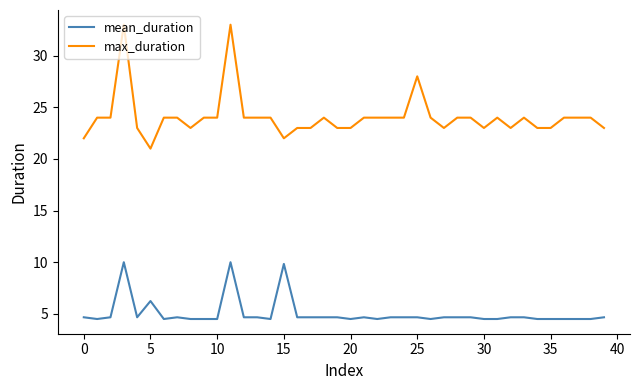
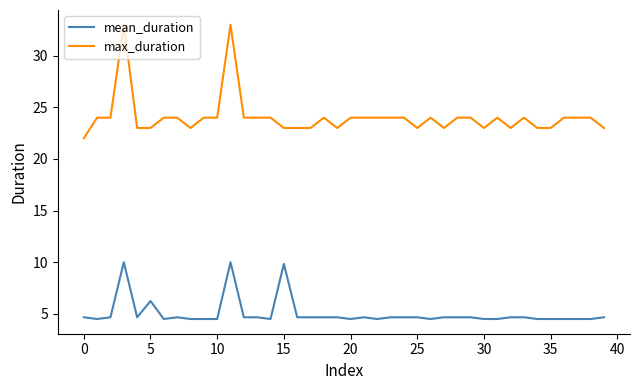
  {
    "mean_duration": {
      "0": 4.7,
      "5": 6,
      "10": 4.5,
      "15": 10,
      "20": 4.5,
      "25": 4.7,
      "30": 4.5,
      "35": 4.5
    },
    "max_duration": {
      "0": 22,
-     "5": 21,
+     "5": 23,
      "10": 24,
-     "15": 22,
-     "20": 23,
-     "25": 28,
+     "15": 23,
+     "20": 24,
+     "25": 23,
      "30": 23,
      "35": 23
    }
  }
